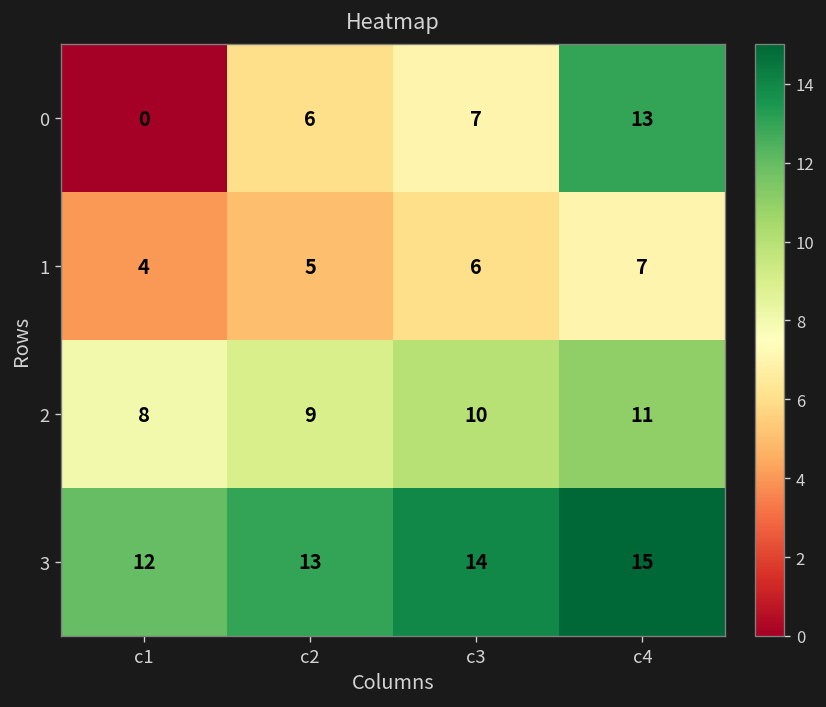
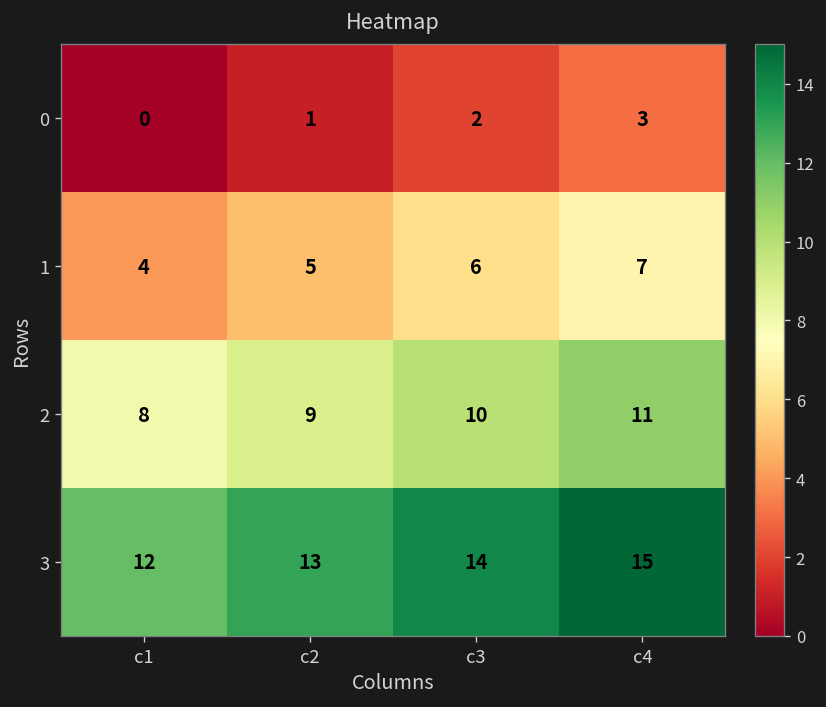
  {
    "0": {
      "c1": 0,
-     "c2": 6,
-     "c3": 7,
-     "c4": 13
+     "c2": 1,
+     "c3": 2,
+     "c4": 3
    },
    "1": {
      "c1": 4,
      "c2": 5,
      "c3": 6,
      "c4": 7
    },
    "2": {
      "c1": 8,
      "c2": 9,
      "c3": 10,
      "c4": 11
    },
    "3": {
      "c1": 12,
      "c2": 13,
      "c3": 14,
      "c4": 15
    }
  }
